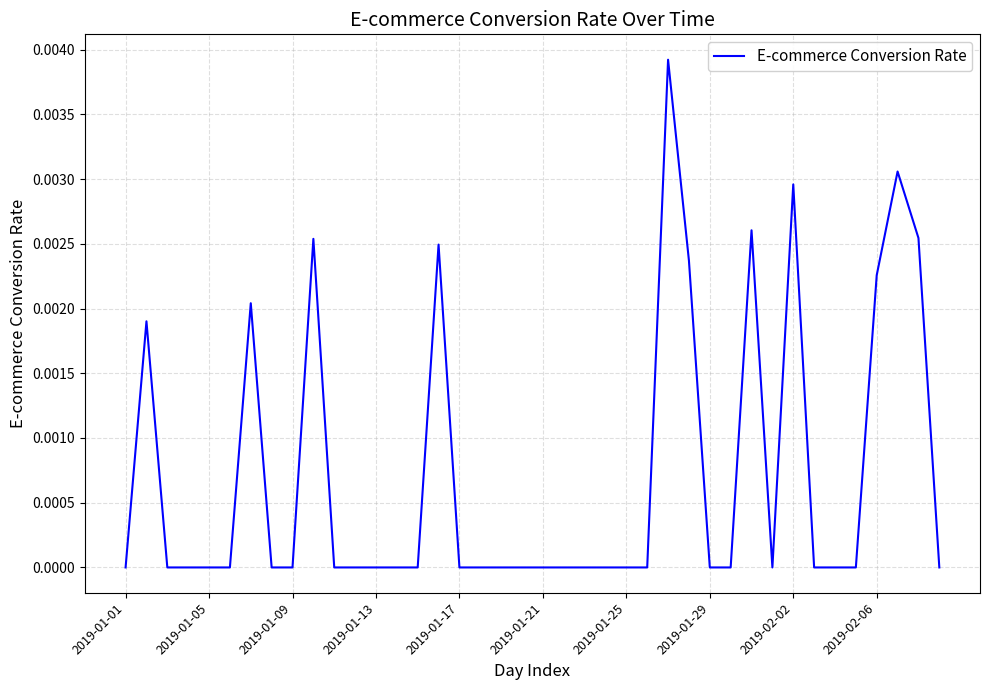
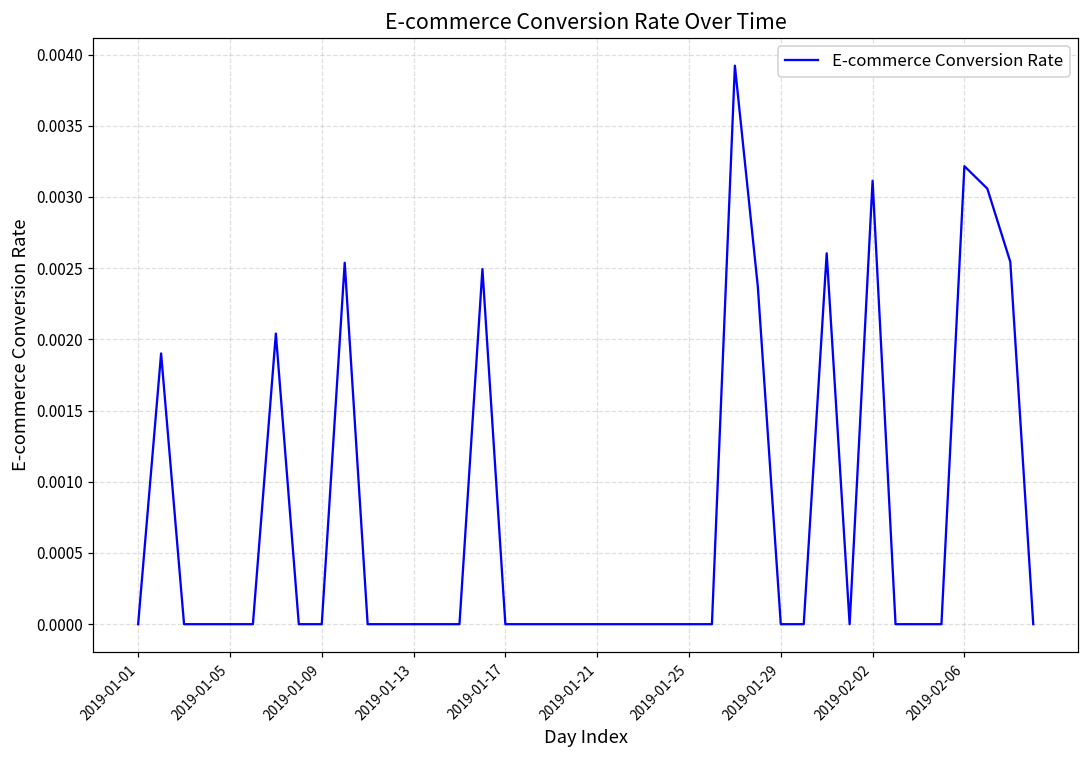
  {
    "2019-01-01": 0.00000,
    "2019-01-05": 0.00000,
    "2019-01-09": 0.00000,
    "2019-01-13": 0.00000,
    "2019-01-17": 0.00000,
    "2019-01-21": 0.00000,
    "2019-01-25": 0.00000,
    "2019-01-29": 0.00000,
-   "2019-02-02": 0.00296,
-   "2019-02-06": 0.00226
+   "2019-02-02": 0.00311,
+   "2019-02-06": 0.00322
  }
